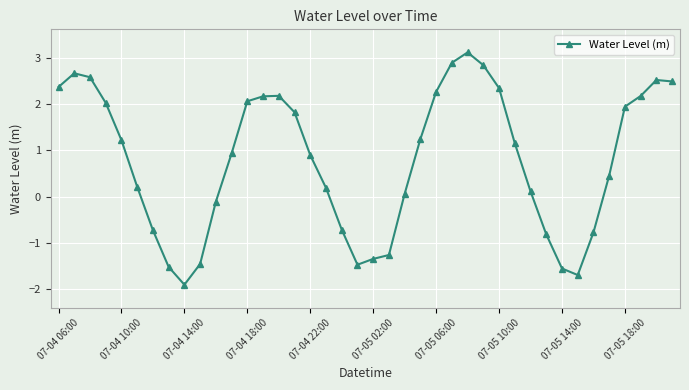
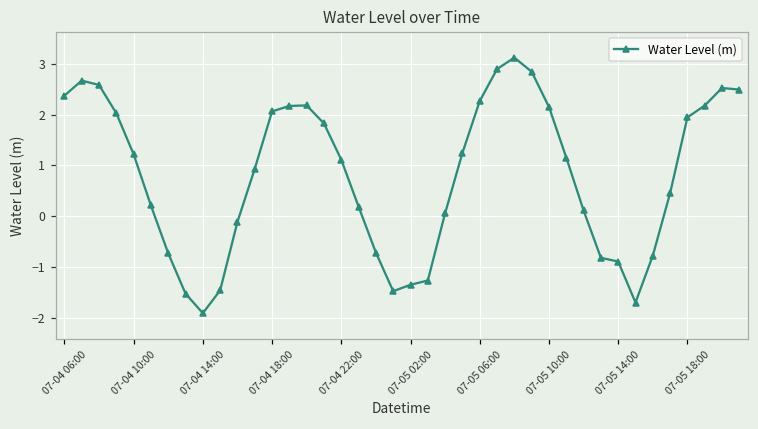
  {
    "07-04 06:00": 2.4,
    "07-04 10:00": 1.2,
    "07-04 14:00": -1.9,
    "07-04 18:00": 2.1,
-   "07-04 22:00": 0.9,
+   "07-04 22:00": 1.1,
    "07-05 02:00": -1.4,
    "07-05 06:00": 2.3,
-   "07-05 10:00": 2.4,
-   "07-05 14:00": -1.6,
+   "07-05 10:00": 2.2,
+   "07-05 14:00": -0.9,
    "07-05 18:00": 1.9
  }
